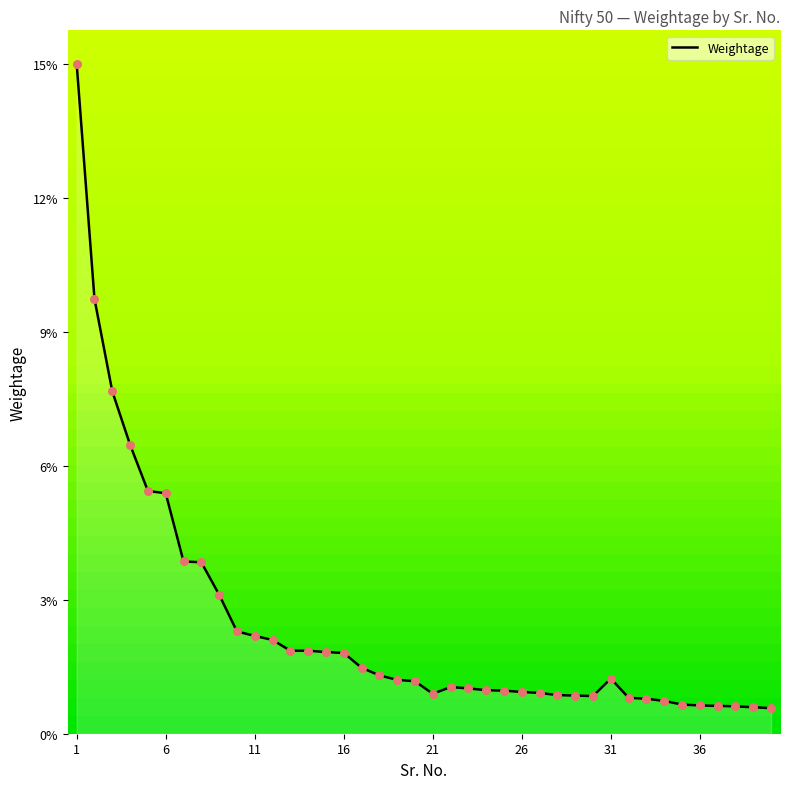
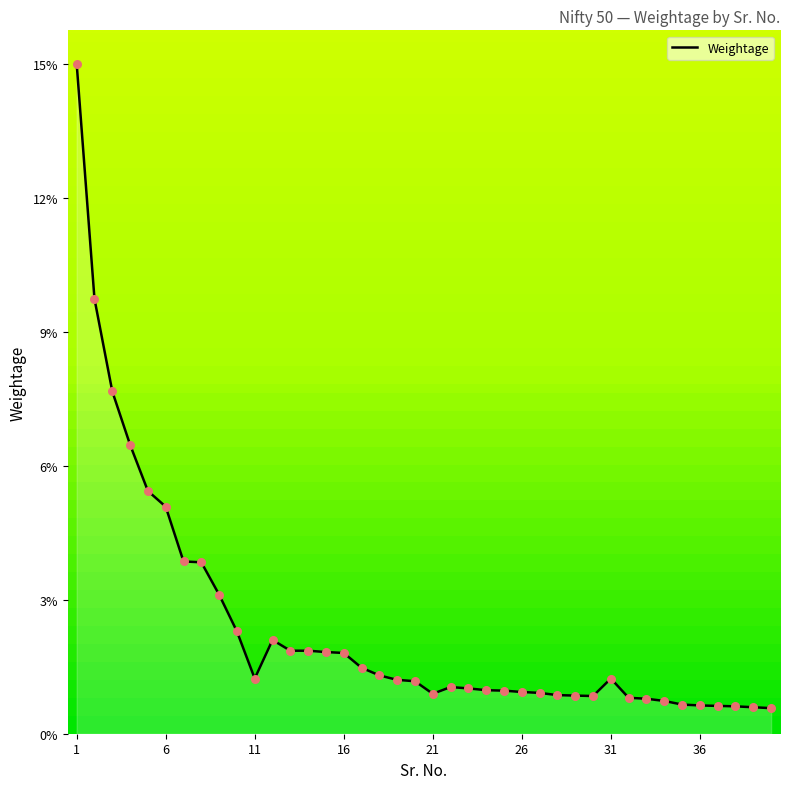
  {
    "1": "14.9%",
-   "6": "5.4%",
-   "11": "2.2%",
+   "6": "5.1%",
+   "11": "1.2%",
    "16": "1.8%",
    "21": "0.9%",
    "26": "0.9%",
    "31": "1.2%",
    "36": "0.6%"
  }
